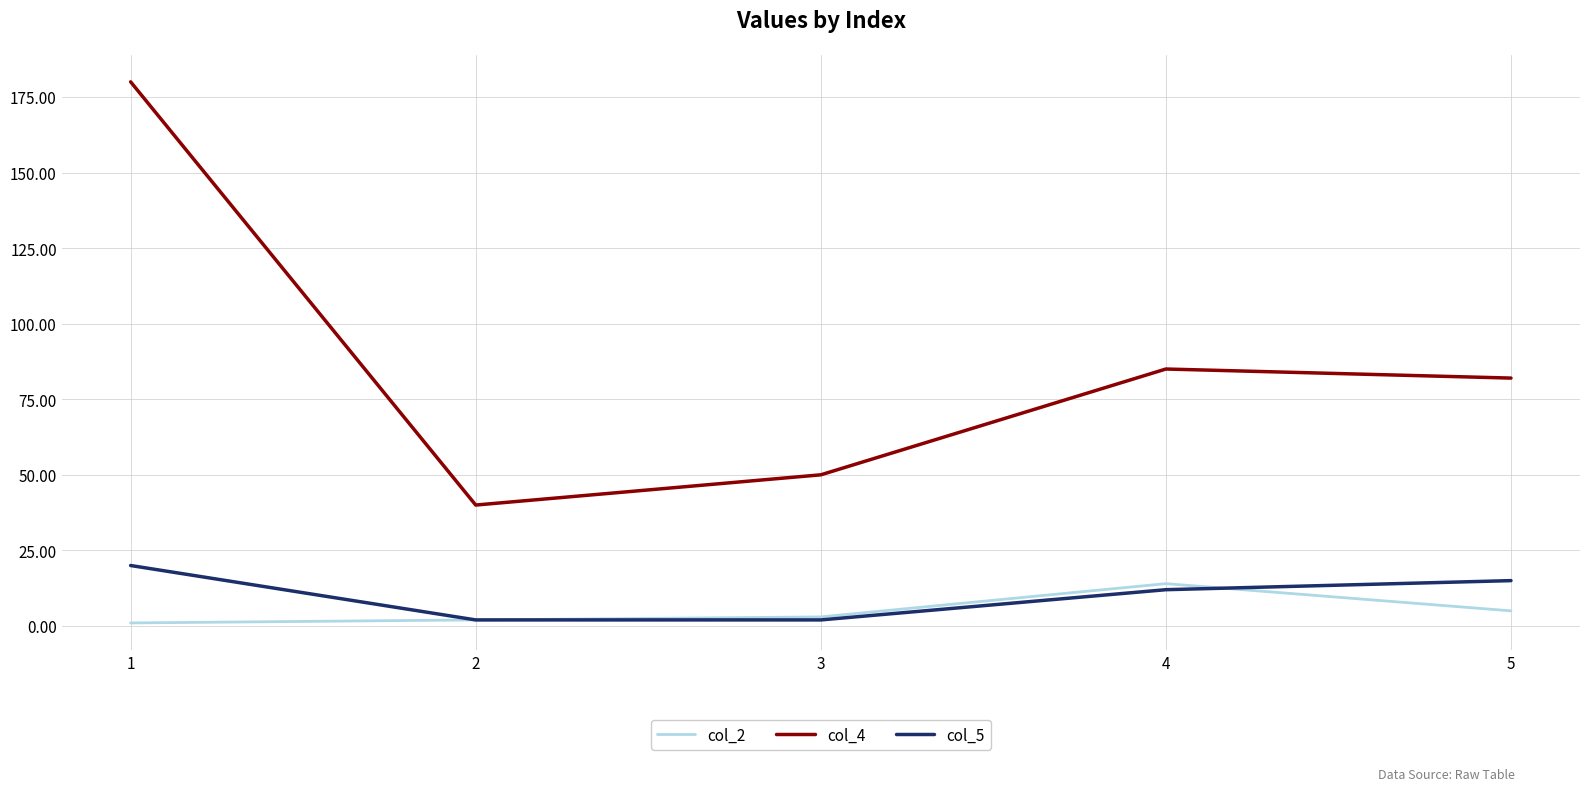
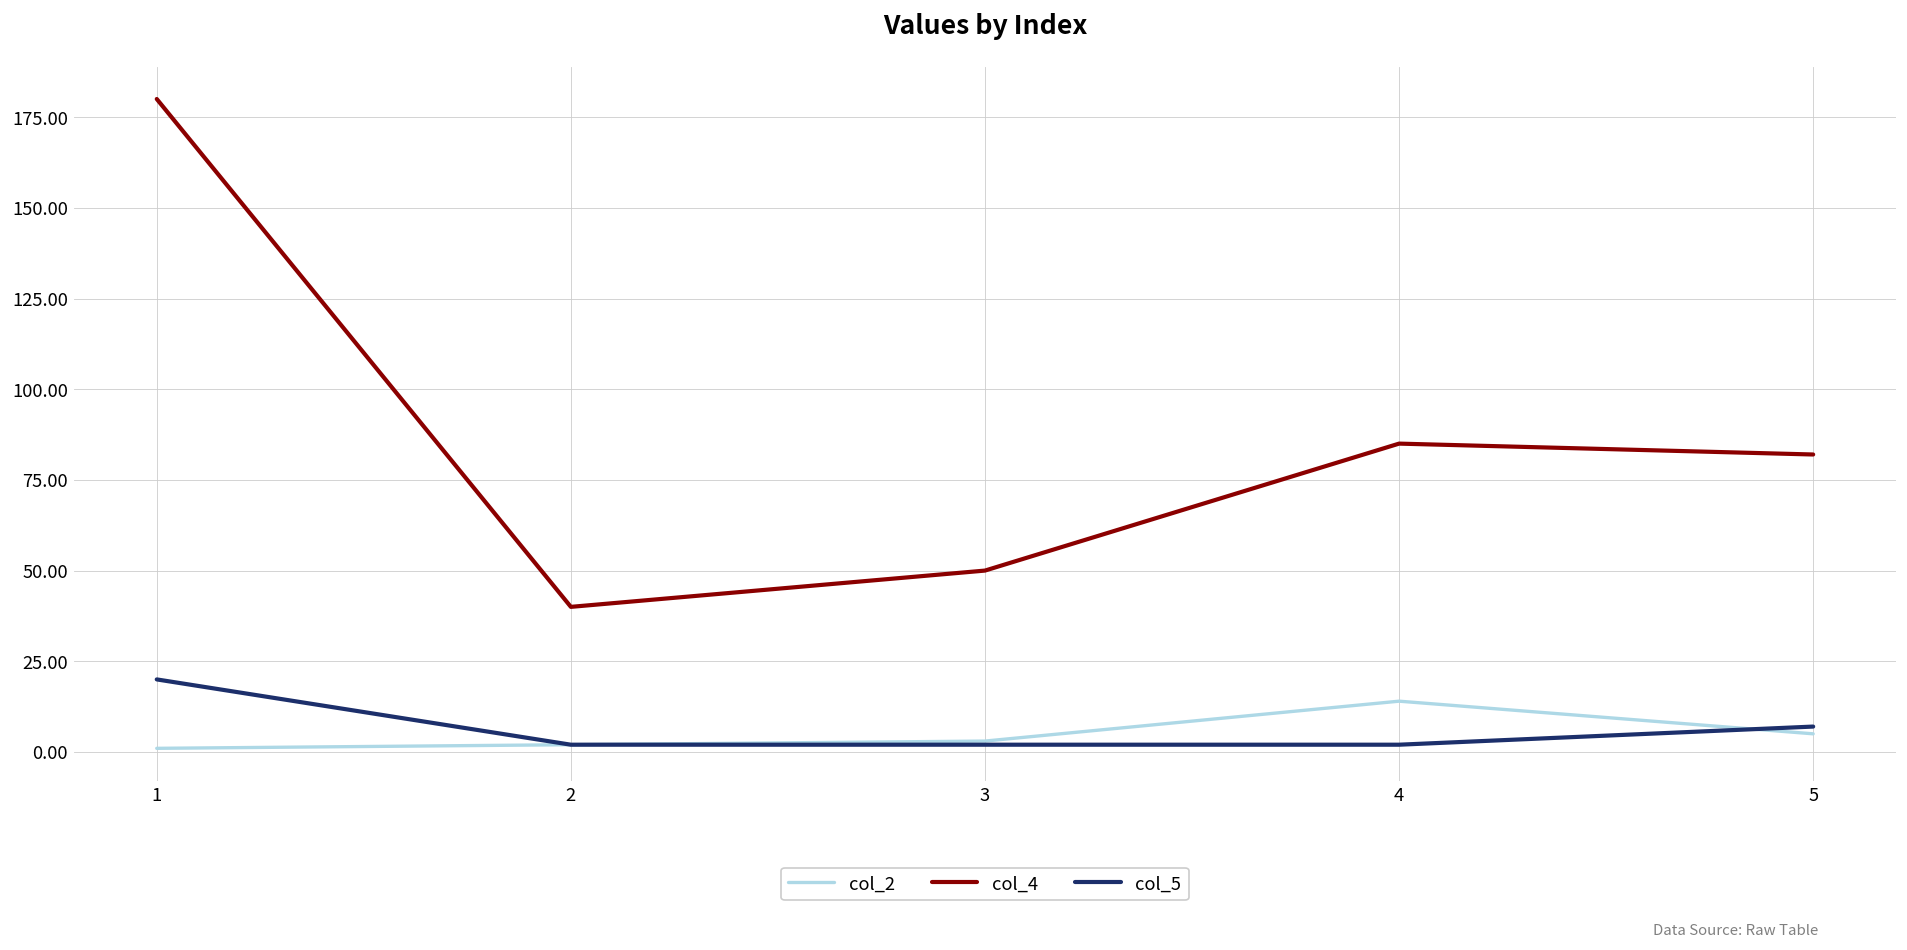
  {
    "col_2": {
      "1": 1,
      "3": 3,
      "4": 14,
      "5": 5
    },
    "col_4": {
      "1": 180,
      "2": 40,
      "3": 50,
      "4": 85,
      "5": 82
    },
    "col_5": {
      "1": 20,
      "3": 2,
-     "4": 12,
-     "5": 15
+     "4": 2,
+     "5": 7
    }
  }
